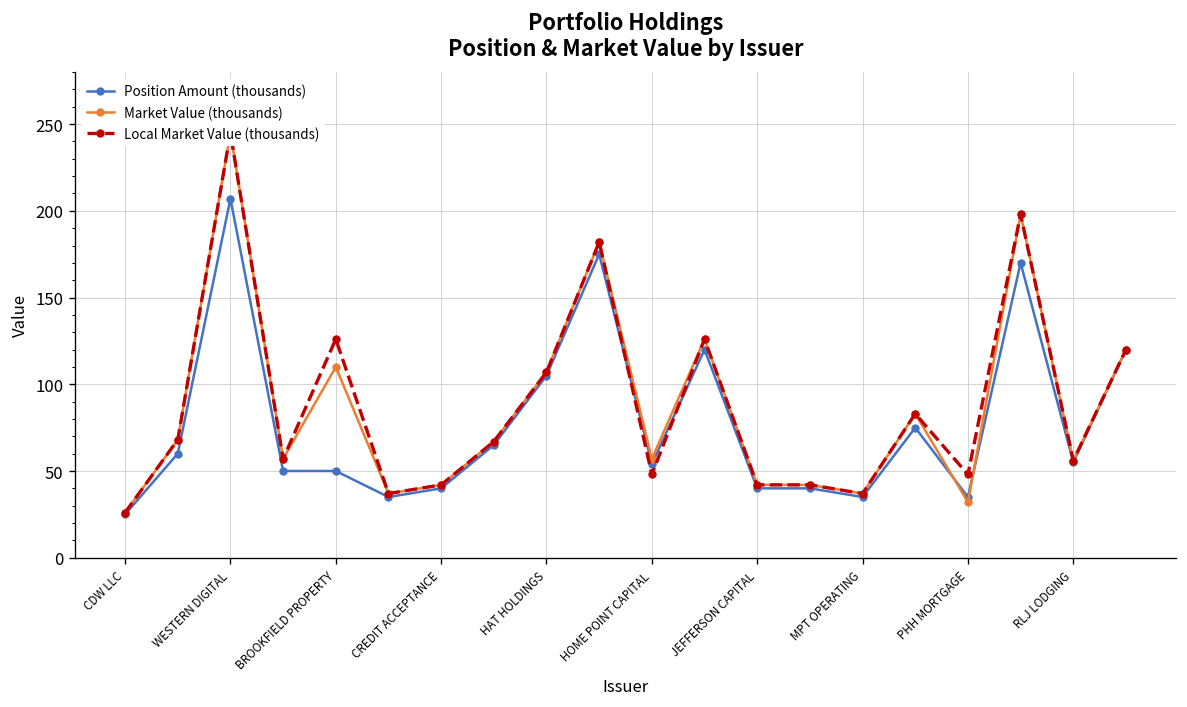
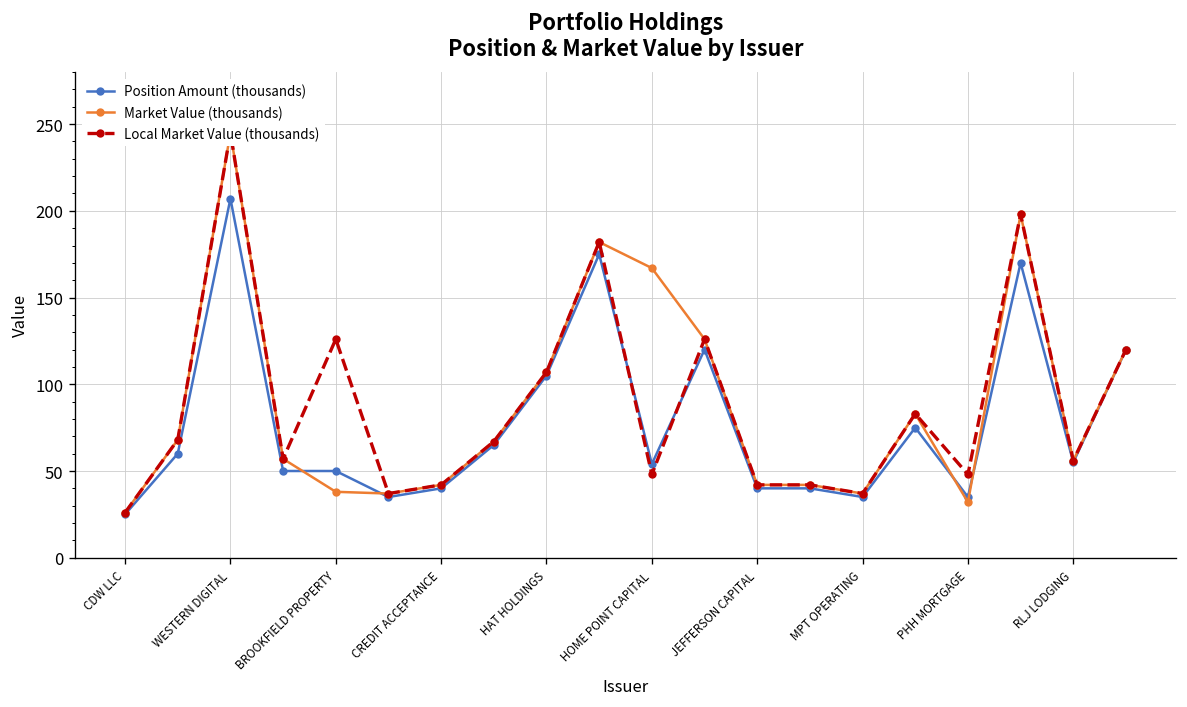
  {
    "Position Amount (thousands)": {
      "WESTERN DIGITAL": 207,
      "BROOKFIELD PROPERTY": 50,
      "CREDIT ACCEPTANCE": 40,
      "HAT HOLDINGS": 105,
      "HOME POINT CAPITAL": 54,
      "JEFFERSON CAPITAL": 40,
      "MPT OPERATING": 35,
      "PHH MORTGAGE": 35
    },
    "Market Value (thousands)": {
-     "BROOKFIELD PROPERTY": 110,
-     "HOME POINT CAPITAL": 57,
+     "BROOKFIELD PROPERTY": 38,
+     "HOME POINT CAPITAL": 167,
      "PHH MORTGAGE": 32
    },
    "Local Market Value (thousands)": {
      "BROOKFIELD PROPERTY": 126,
      "HOME POINT CAPITAL": 48,
      "PHH MORTGAGE": 48
    }
  }
